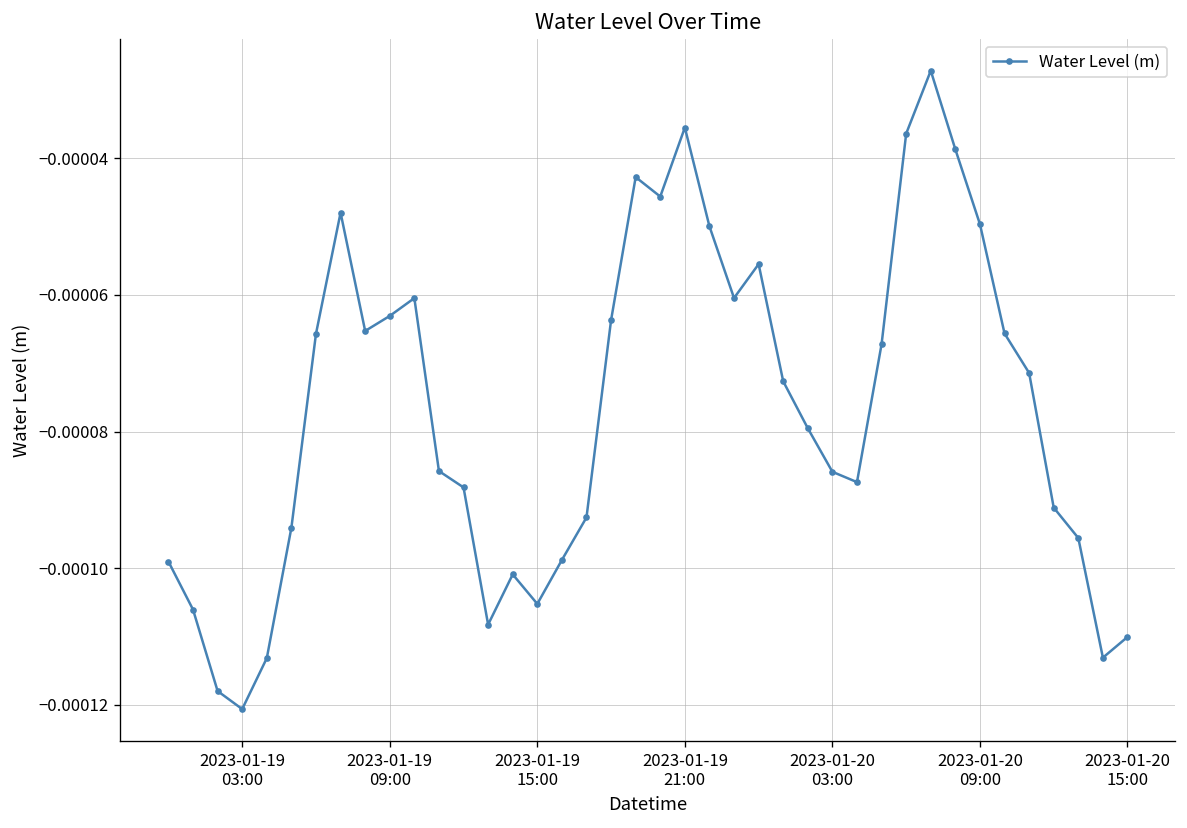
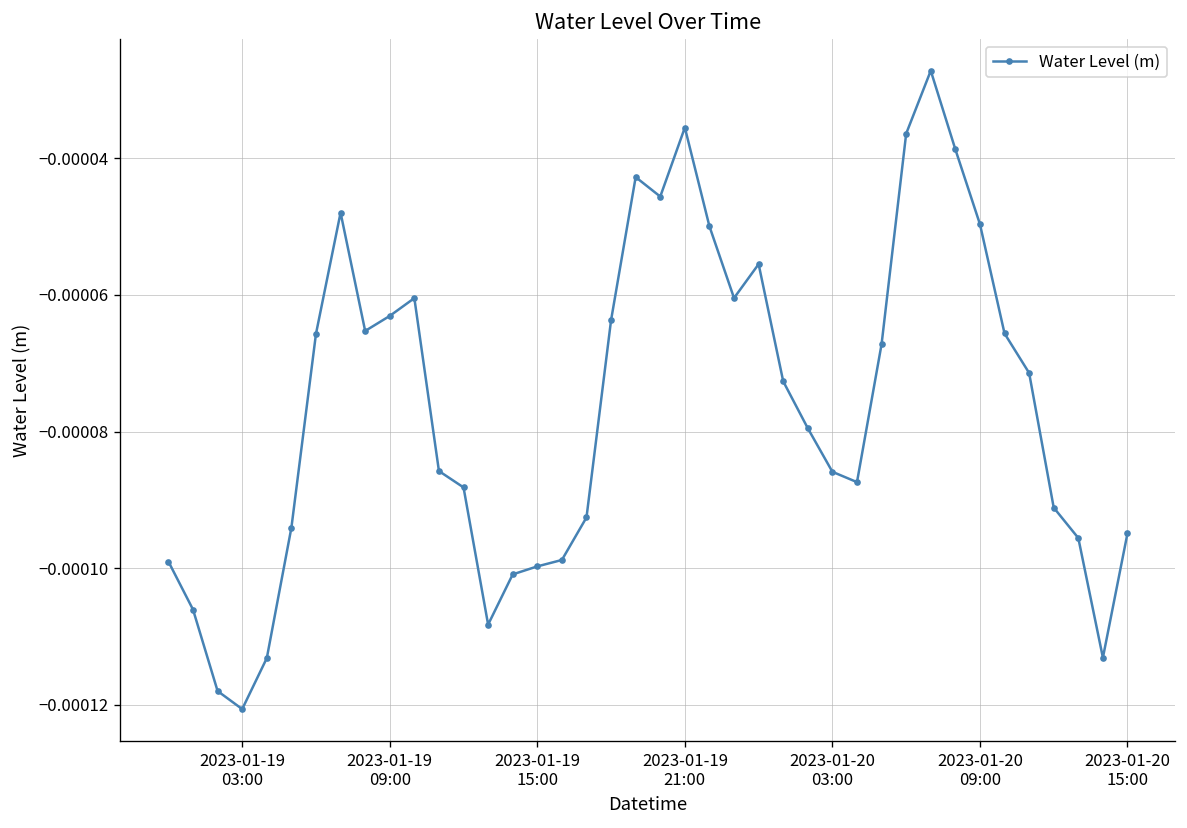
  {
    "2023-01-19 03:00": -0.000121,
    "2023-01-19 09:00": -0.000063,
-   "2023-01-19 15:00": -0.000105,
+   "2023-01-19 15:00": -0.000100,
    "2023-01-19 21:00": -0.000036,
    "2023-01-20 03:00": -0.000086,
    "2023-01-20 09:00": -0.000050,
-   "2023-01-20 15:00": -0.000110
+   "2023-01-20 15:00": -0.000095
  }
